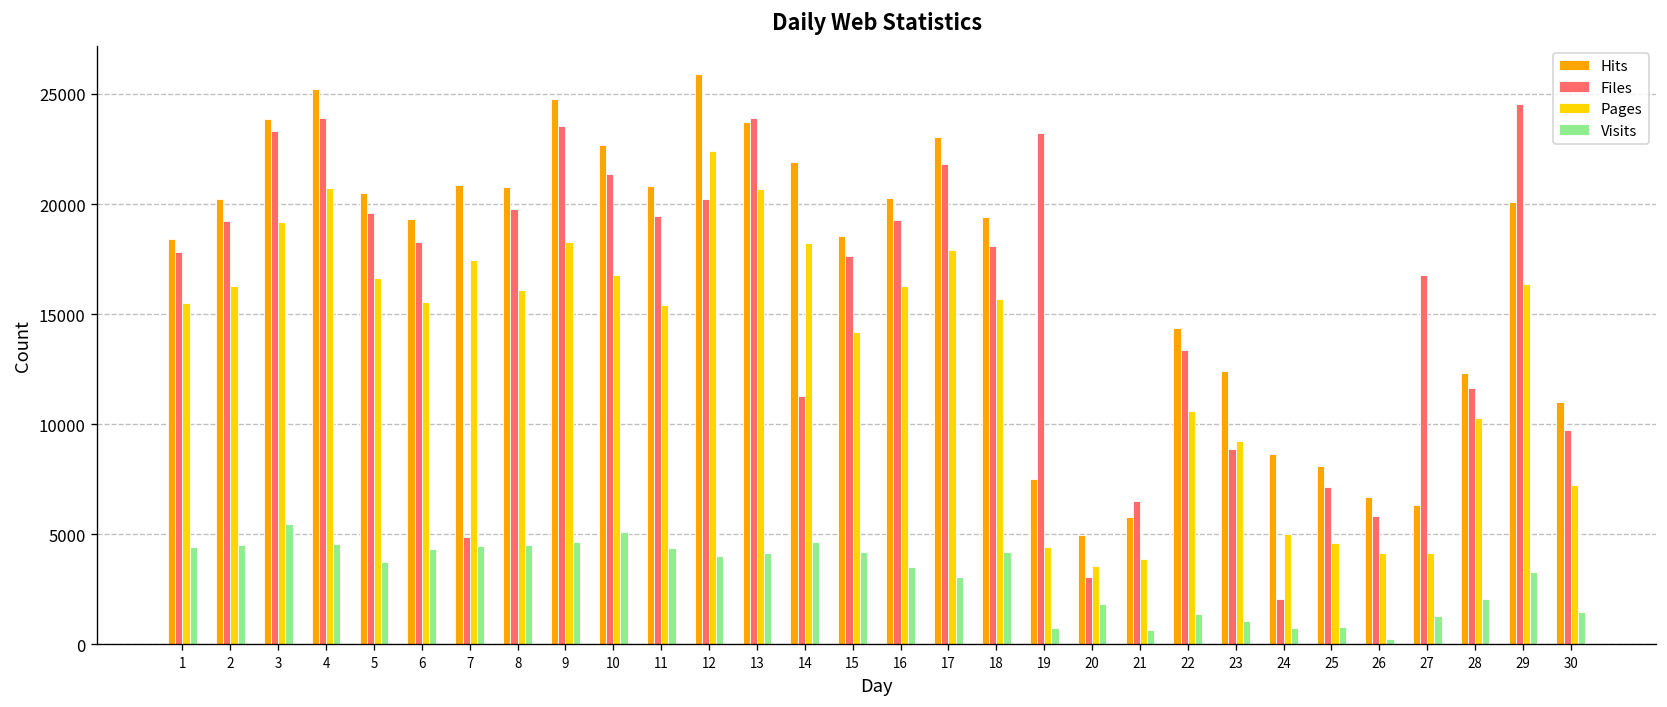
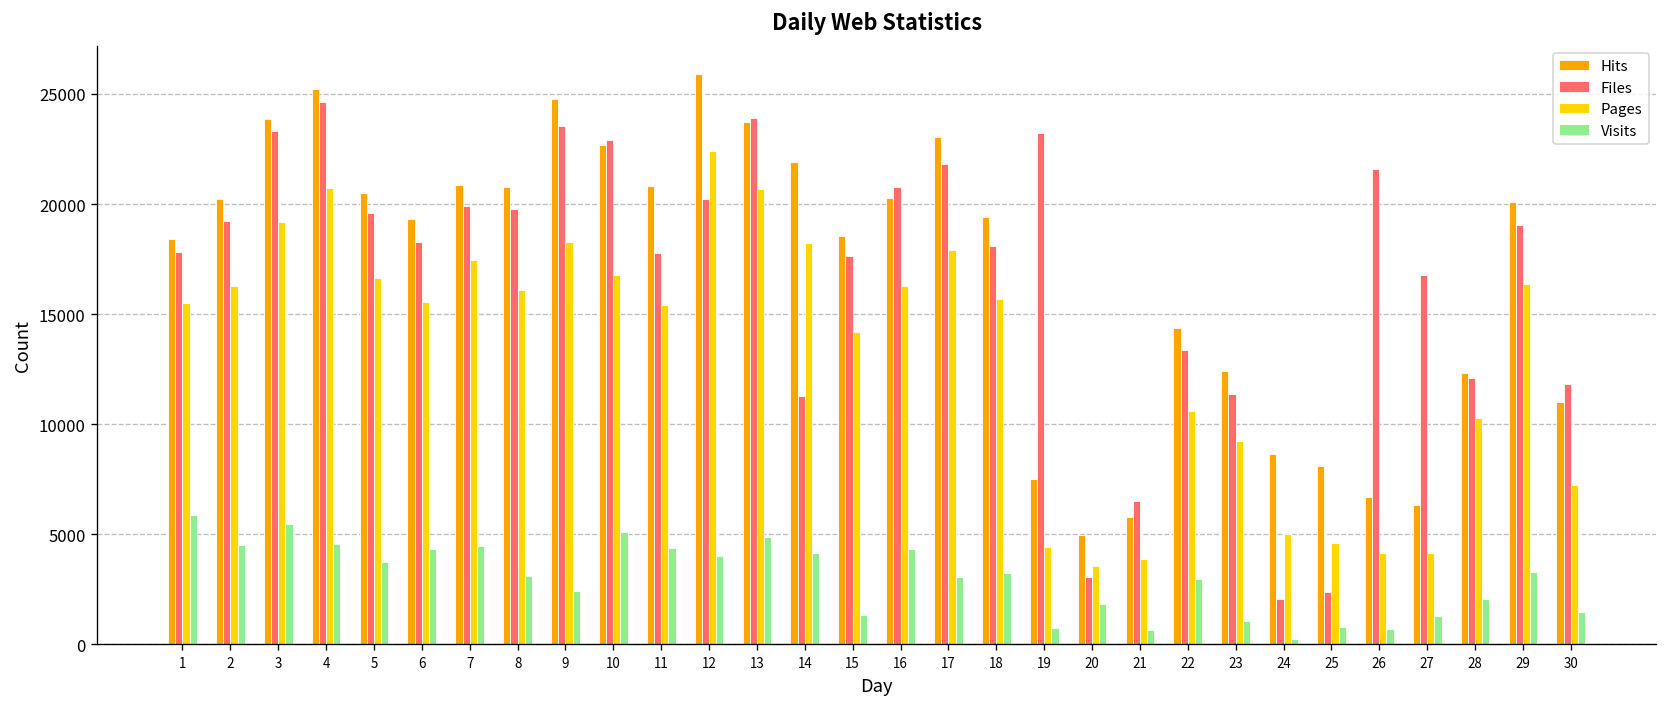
  {
    "Files": {
      "1": 17800,
      "2": 19200,
      "3": 23300,
-     "4": 23900,
+     "4": 24600,
      "5": 19600,
      "6": 18300,
-     "7": 4900,
+     "7": 19900,
      "8": 19800,
      "9": 23600,
-     "10": 21400,
-     "11": 19500,
+     "10": 22900,
+     "11": 17800,
      "12": 20200,
      "13": 23900,
      "14": 11300,
      "15": 17700,
-     "16": 19300,
+     "16": 20800,
      "17": 21800,
      "18": 18100,
      "19": 23200,
      "20": 3100,
      "21": 6500,
      "22": 13400,
-     "23": 8900,
+     "23": 11400,
      "24": 2000,
-     "25": 7100,
-     "26": 5800,
+     "25": 2400,
+     "26": 21600,
      "27": 16800,
-     "28": 11600,
-     "29": 24600,
-     "30": 9700
+     "28": 12100,
+     "29": 19000,
+     "30": 11800
    },
    "Visits": {
-     "1": 4400,
+     "1": 5900,
      "2": 4500,
      "3": 5500,
      "4": 4600,
      "5": 3700,
      "6": 4300,
      "7": 4500,
-     "8": 4500,
-     "9": 4700,
+     "8": 3100,
+     "9": 2400,
      "10": 5100,
      "11": 4400,
      "12": 4000,
-     "13": 4200,
-     "14": 4600,
-     "15": 4200,
-     "16": 3500,
+     "13": 4900,
+     "14": 4100,
+     "15": 1300,
+     "16": 4300,
      "17": 3100,
-     "18": 4200,
+     "18": 3200,
      "19": 700,
      "20": 1800,
      "21": 700,
-     "22": 1400,
+     "22": 2900,
      "23": 1100,
-     "24": 800,
+     "24": 200,
      "25": 800,
-     "26": 200,
+     "26": 700,
      "27": 1300,
      "28": 2100,
      "29": 3300,
      "30": 1400
    }
  }
